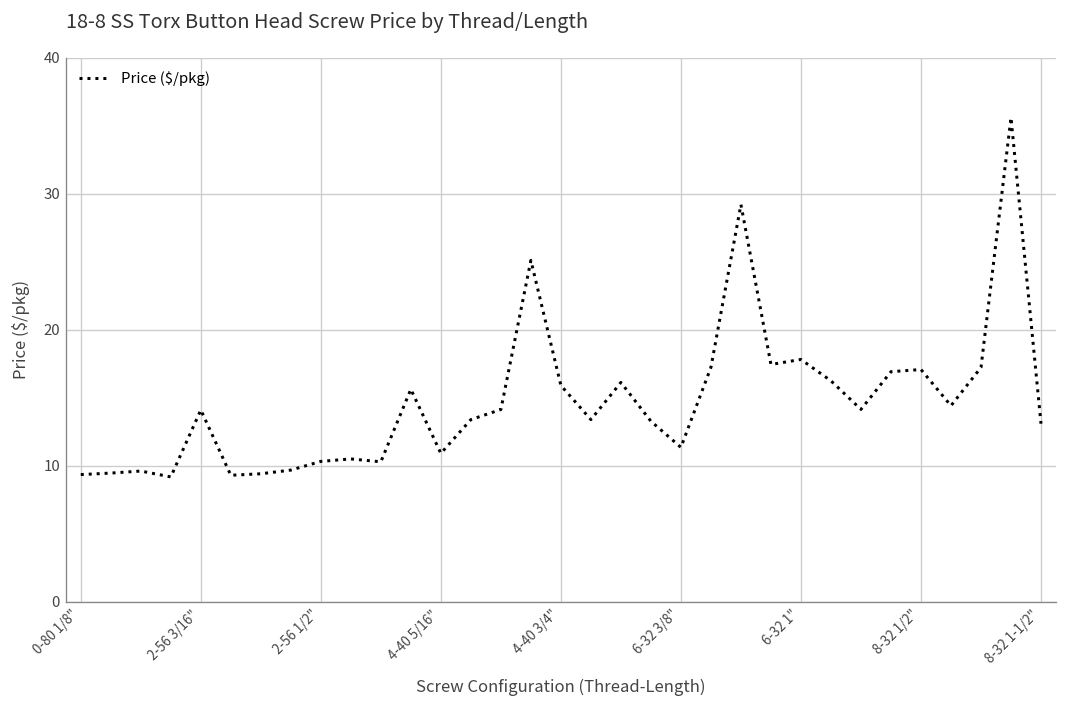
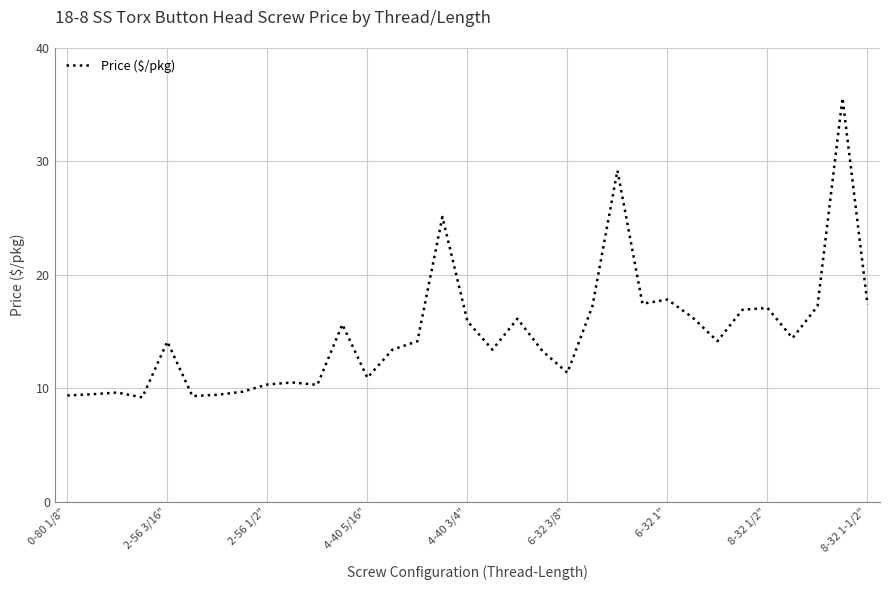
  {
    "0-80 1/8\"": 9.4,
    "2-56 3/16\"": 14.1,
    "2-56 1/2\"": 10.3,
    "4-40 5/16\"": 10.9,
    "4-40 3/4\"": 15.9,
    "6-32 3/8\"": 11.4,
    "6-32 1\"": 17.8,
    "8-32 1/2\"": 17.1,
-   "8-32 1-1/2\"": 13.1
+   "8-32 1-1/2\"": 17.4
  }
